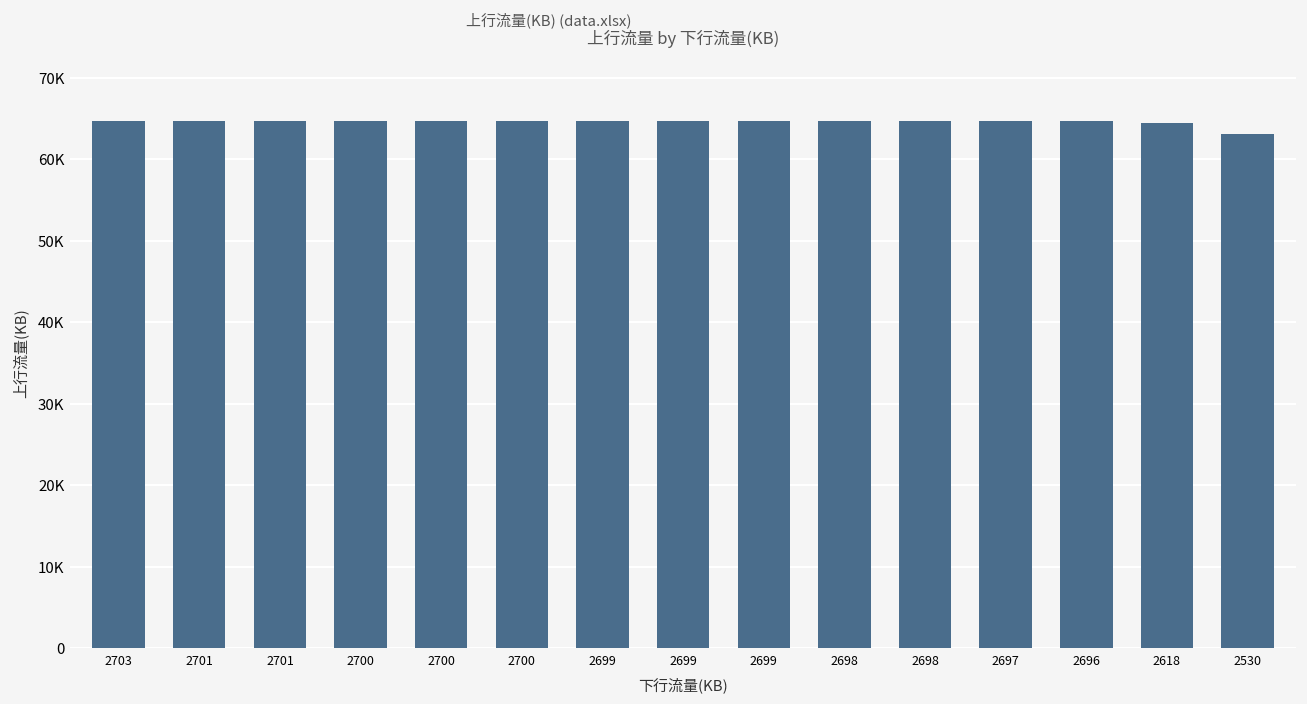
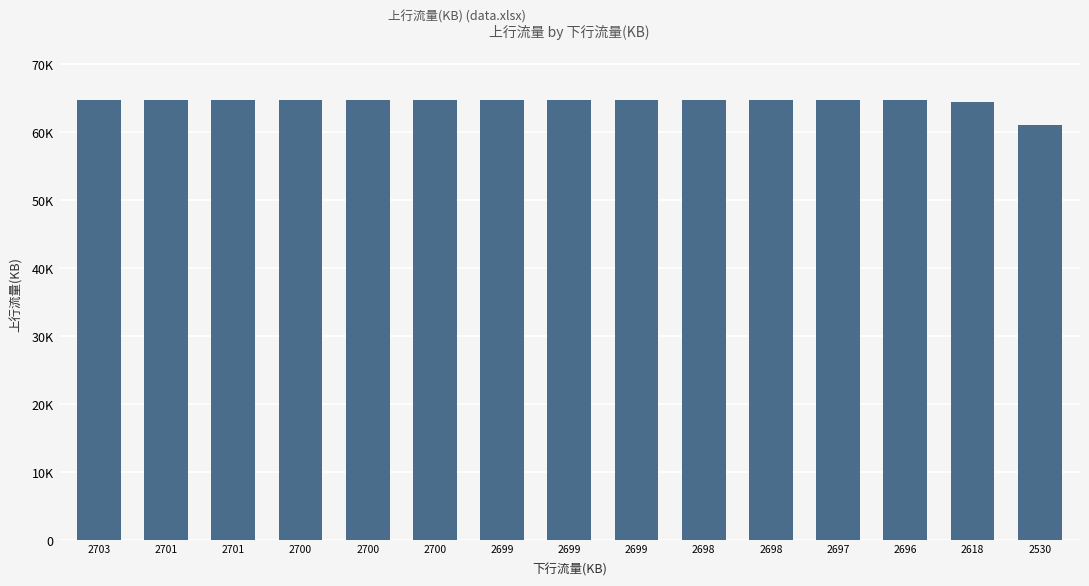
  {
    "2703": 65000,
    "2697": 65000,
    "2696": 65000,
    "2618": 65000,
-   "2530": 63000
+   "2530": 61000
  }
